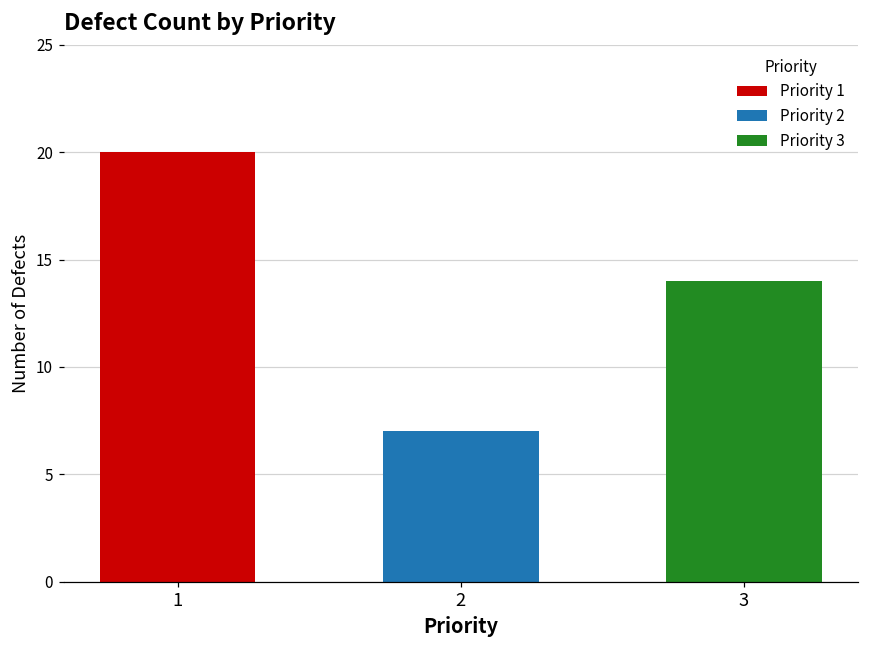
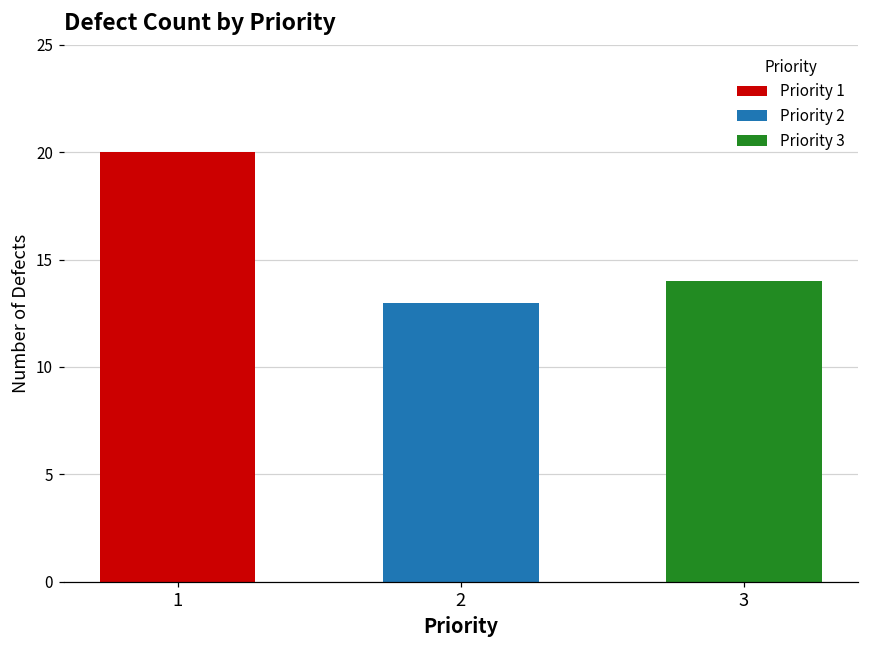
  {
    "1": 20,
-   "2": 7,
+   "2": 13,
    "3": 14
  }
